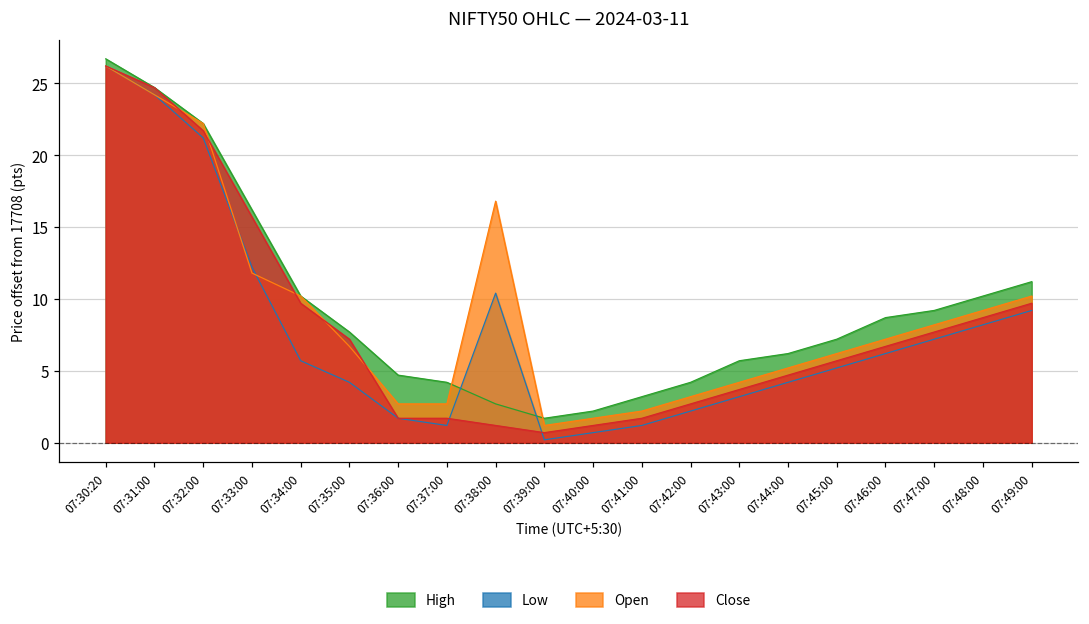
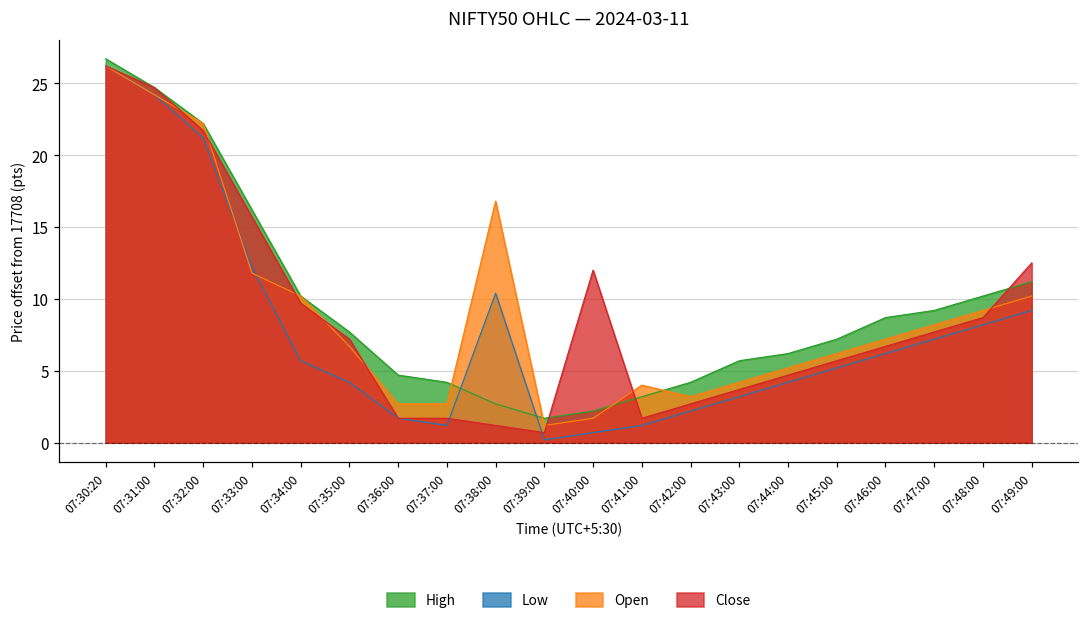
  {
    "High": {
      "07:30:20": 26.7,
      "07:33:00": 16.2,
      "07:35:00": 7.7,
      "07:36:00": 4.7,
      "07:37:00": 4.2,
      "07:38:00": 2.7,
      "07:39:00": 1.7,
      "07:40:00": 2.2,
      "07:41:00": 3.2,
      "07:42:00": 4.2,
      "07:43:00": 5.7,
      "07:44:00": 6.2,
      "07:45:00": 7.2,
      "07:46:00": 8.7,
      "07:47:00": 9.2,
      "07:48:00": 10.2,
      "07:49:00": 11.2
    },
    "Low": {
      "07:32:00": 21.2,
      "07:33:00": 12.2,
      "07:34:00": 5.7,
      "07:35:00": 4.2,
      "07:37:00": 1.2,
      "07:38:00": 10.4,
      "07:39:00": 0.2,
      "07:40:00": 0.7,
      "07:41:00": 1.2,
      "07:42:00": 2.2,
      "07:43:00": 3.2,
      "07:44:00": 4.2,
      "07:45:00": 5.2,
      "07:46:00": 6.2,
      "07:47:00": 7.2,
      "07:48:00": 8.2,
      "07:49:00": 9.2
    },
    "Open": {
      "07:33:00": 11.8,
      "07:35:00": 6.7,
      "07:36:00": 2.7,
      "07:37:00": 2.7,
      "07:38:00": 16.8,
      "07:39:00": 1.2,
      "07:40:00": 1.7,
-     "07:41:00": 2.2,
+     "07:41:00": 4.0,
      "07:42:00": 3.2,
      "07:43:00": 4.2,
      "07:44:00": 5.2,
      "07:45:00": 6.2,
      "07:46:00": 7.2,
      "07:47:00": 8.2,
      "07:48:00": 9.2,
      "07:49:00": 10.2
    },
    "Close": {
      "07:32:00": 21.7,
      "07:33:00": 15.7,
      "07:34:00": 9.7,
      "07:35:00": 7.2,
      "07:37:00": 1.7,
      "07:38:00": 1.2,
      "07:39:00": 0.7,
-     "07:40:00": 1.2,
+     "07:40:00": 12.0,
      "07:41:00": 1.7,
      "07:42:00": 2.7,
      "07:43:00": 3.7,
      "07:44:00": 4.7,
      "07:45:00": 5.7,
      "07:46:00": 6.7,
      "07:47:00": 7.7,
      "07:48:00": 8.7,
-     "07:49:00": 9.7
+     "07:49:00": 12.5
    }
  }
